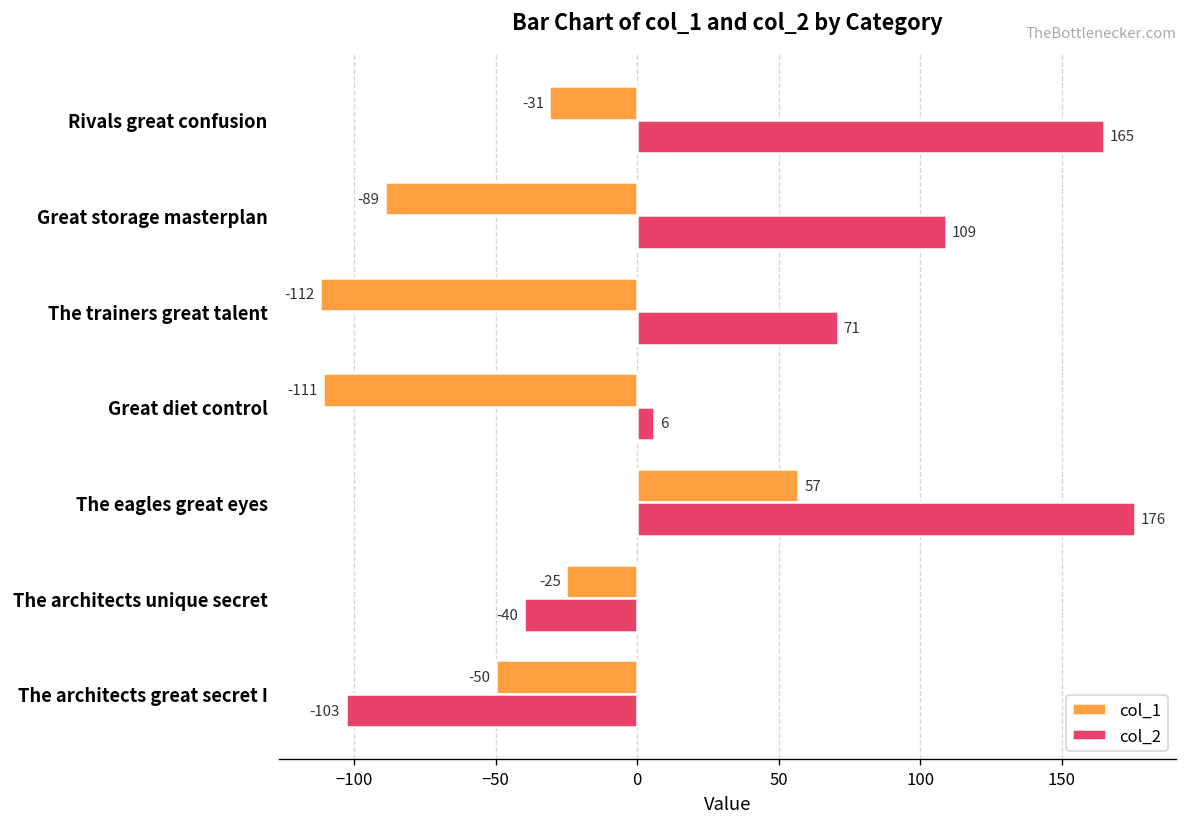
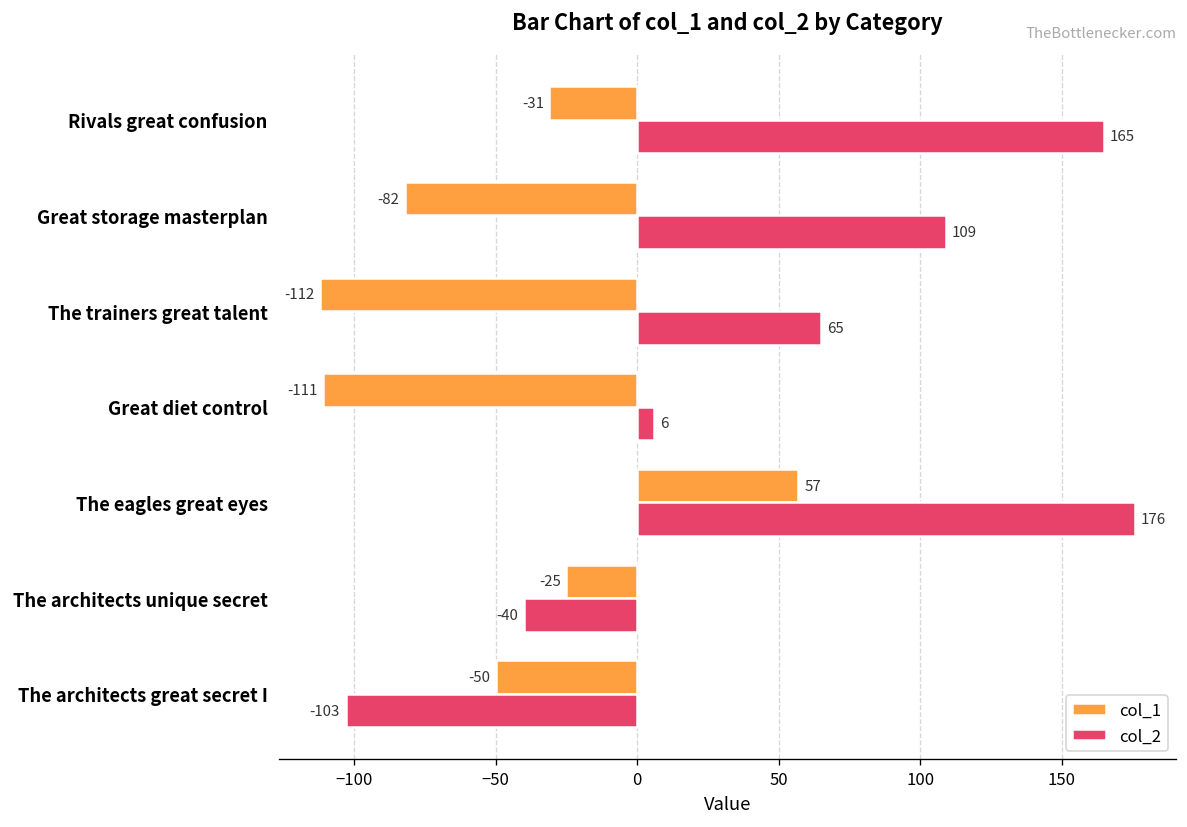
  {
    "col_1": {
      "Rivals great confusion": -31,
-     "Great storage masterplan": -89,
+     "Great storage masterplan": -82,
      "The trainers great talent": -112,
      "Great diet control": -111,
      "The eagles great eyes": 57,
      "The architects unique secret": -25,
      "The architects great secret I": -50
    },
    "col_2": {
      "Rivals great confusion": 165,
      "Great storage masterplan": 109,
-     "The trainers great talent": 71,
+     "The trainers great talent": 65,
      "Great diet control": 6,
      "The eagles great eyes": 176,
      "The architects unique secret": -40,
      "The architects great secret I": -103
    }
  }
